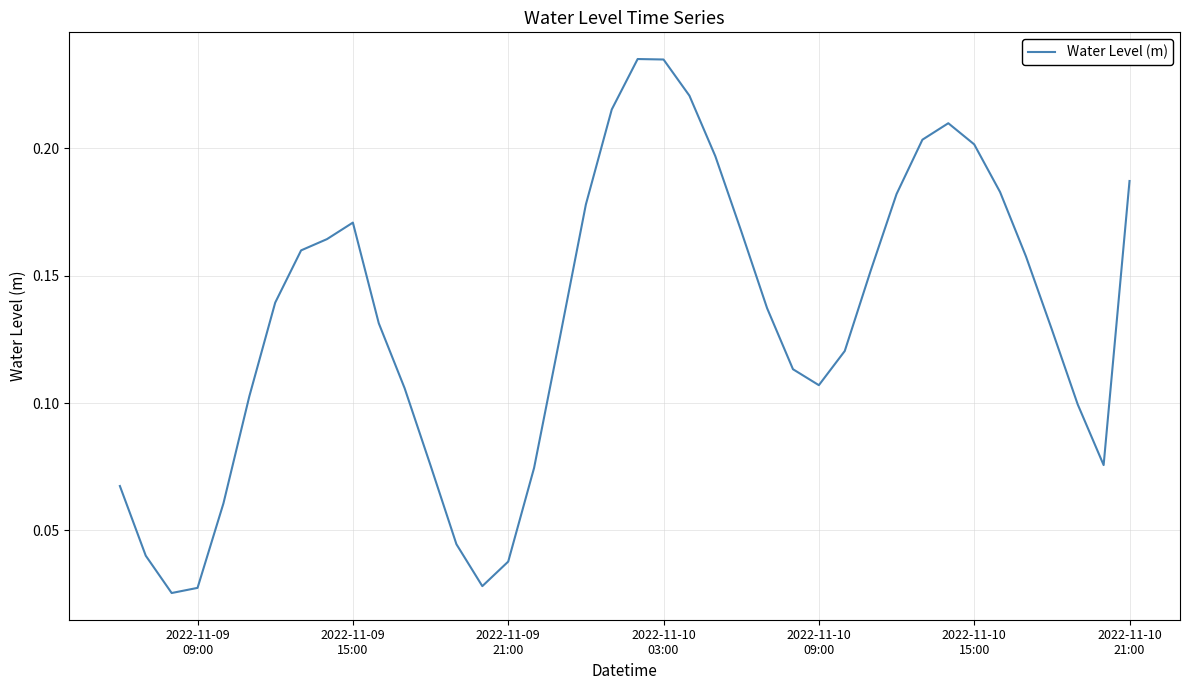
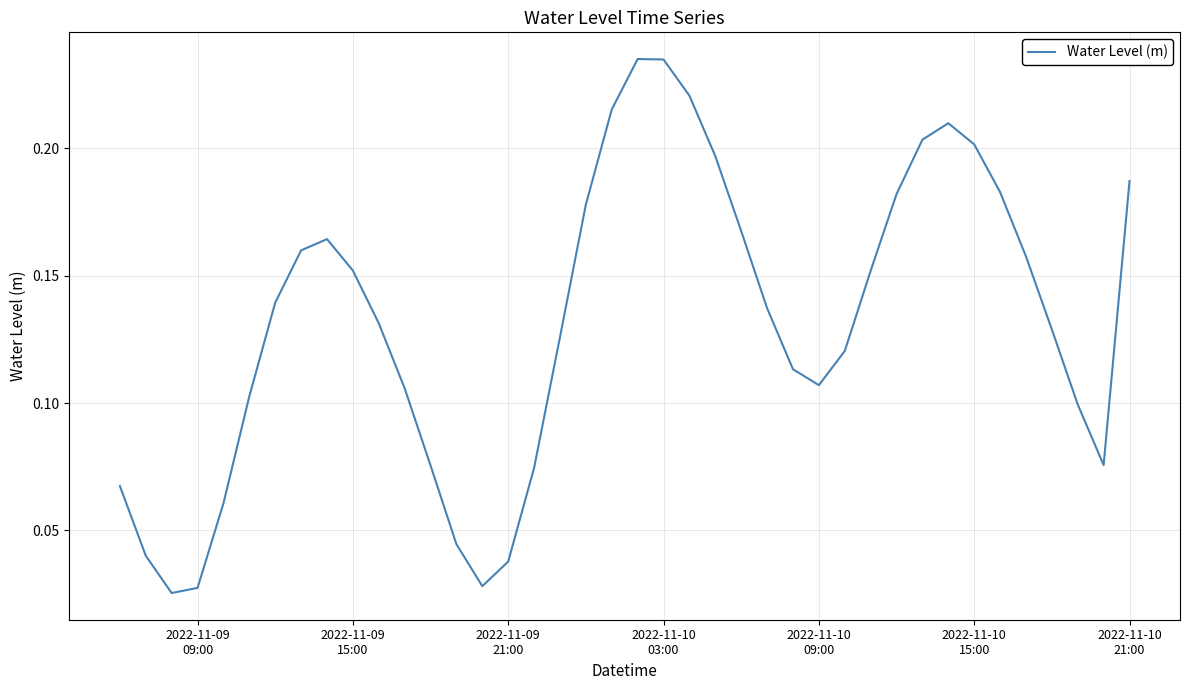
  {
    "2022-11-09 09:00": 0.027,
-   "2022-11-09 15:00": 0.171,
+   "2022-11-09 15:00": 0.152,
    "2022-11-09 21:00": 0.038,
    "2022-11-10 03:00": 0.235,
    "2022-11-10 09:00": 0.107,
    "2022-11-10 15:00": 0.202,
    "2022-11-10 21:00": 0.187
  }
